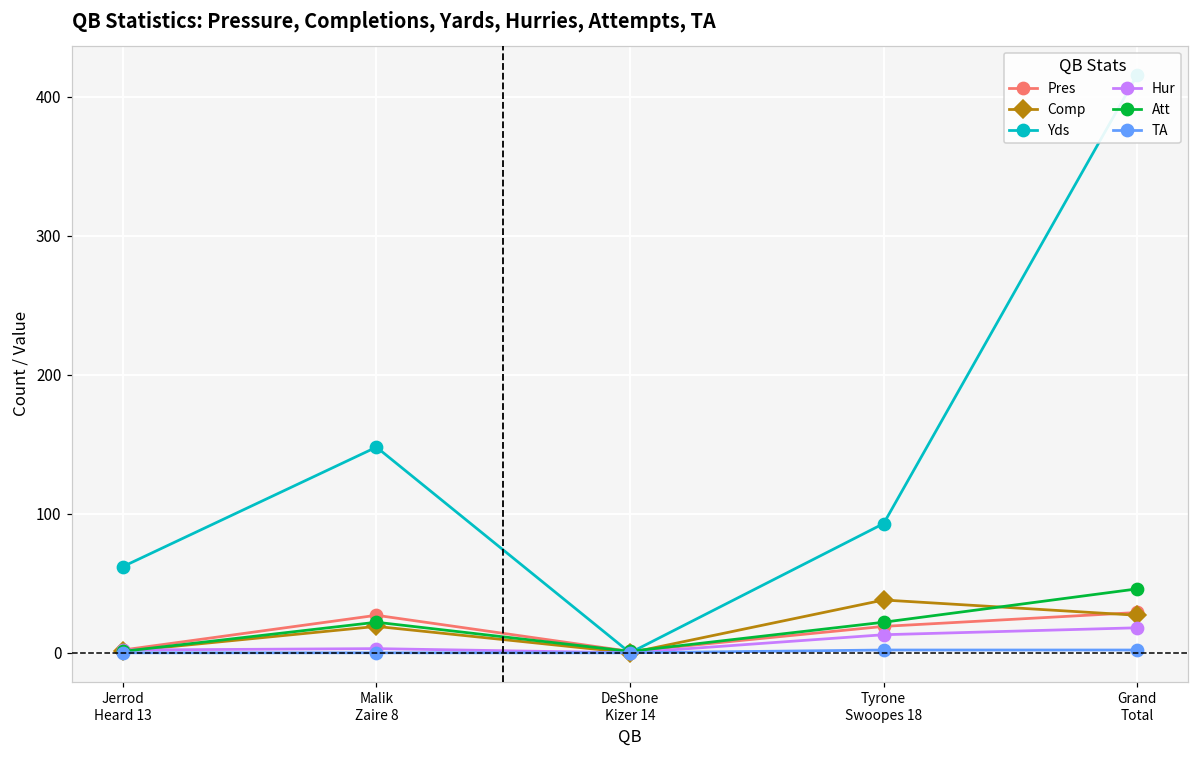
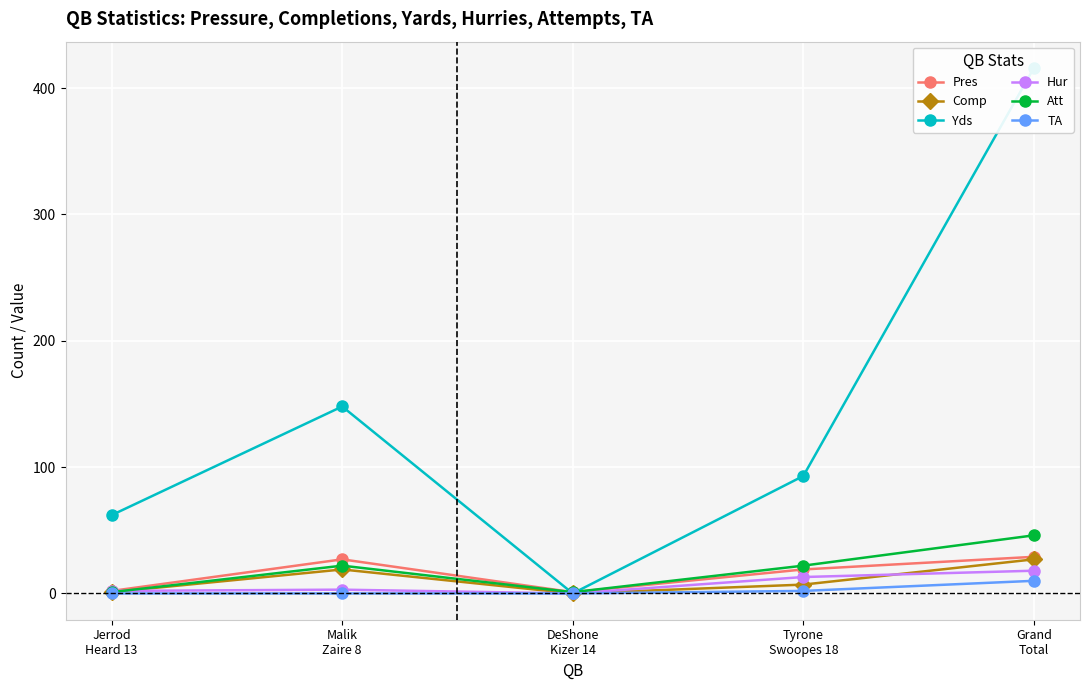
  {
    "Pres": {
      "Malik Zaire 8": 27,
      "Tyrone Swoopes 18": 19
    },
    "Comp": {
      "Malik Zaire 8": 19,
-     "Tyrone Swoopes 18": 38
+     "Tyrone Swoopes 18": 7
    },
    "Yds": {
      "Jerrod Heard 13": 62,
      "Malik Zaire 8": 148,
      "Tyrone Swoopes 18": 93
    },
    "Hur": {
      "Malik Zaire 8": 3,
      "Tyrone Swoopes 18": 13,
      "Grand Total": 18
    },
    "Att": {
      "Malik Zaire 8": 22,
      "Tyrone Swoopes 18": 22,
      "Grand Total": 46
    },
    "TA": {
      "Malik Zaire 8": 0,
      "Tyrone Swoopes 18": 2,
-     "Grand Total": 2
+     "Grand Total": 10
    }
  }
